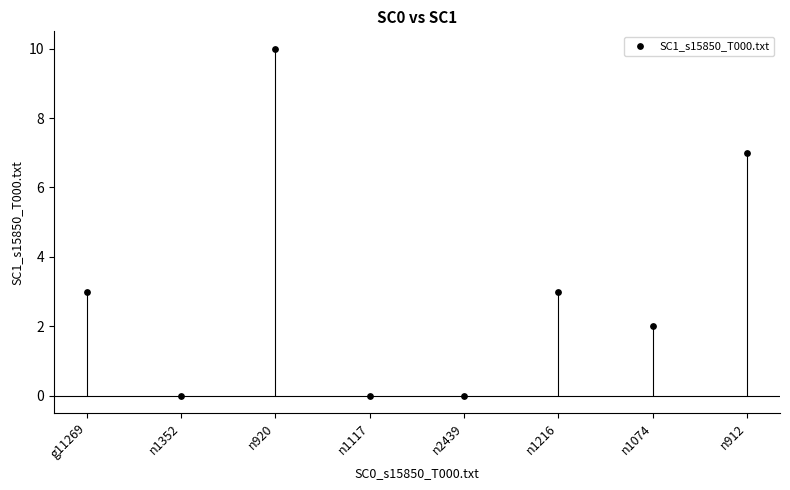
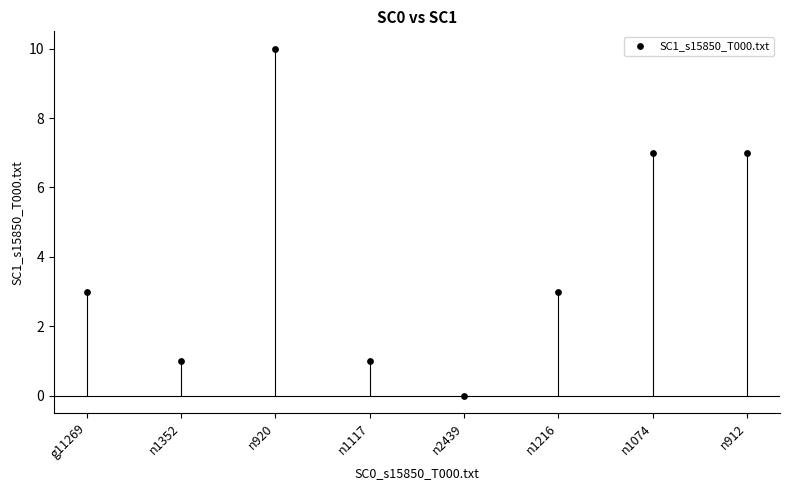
  {
-   "n1352": 0,
-   "n1117": 0,
-   "n1074": 2
+   "n1352": 1,
+   "n1117": 1,
+   "n1074": 7
  }
